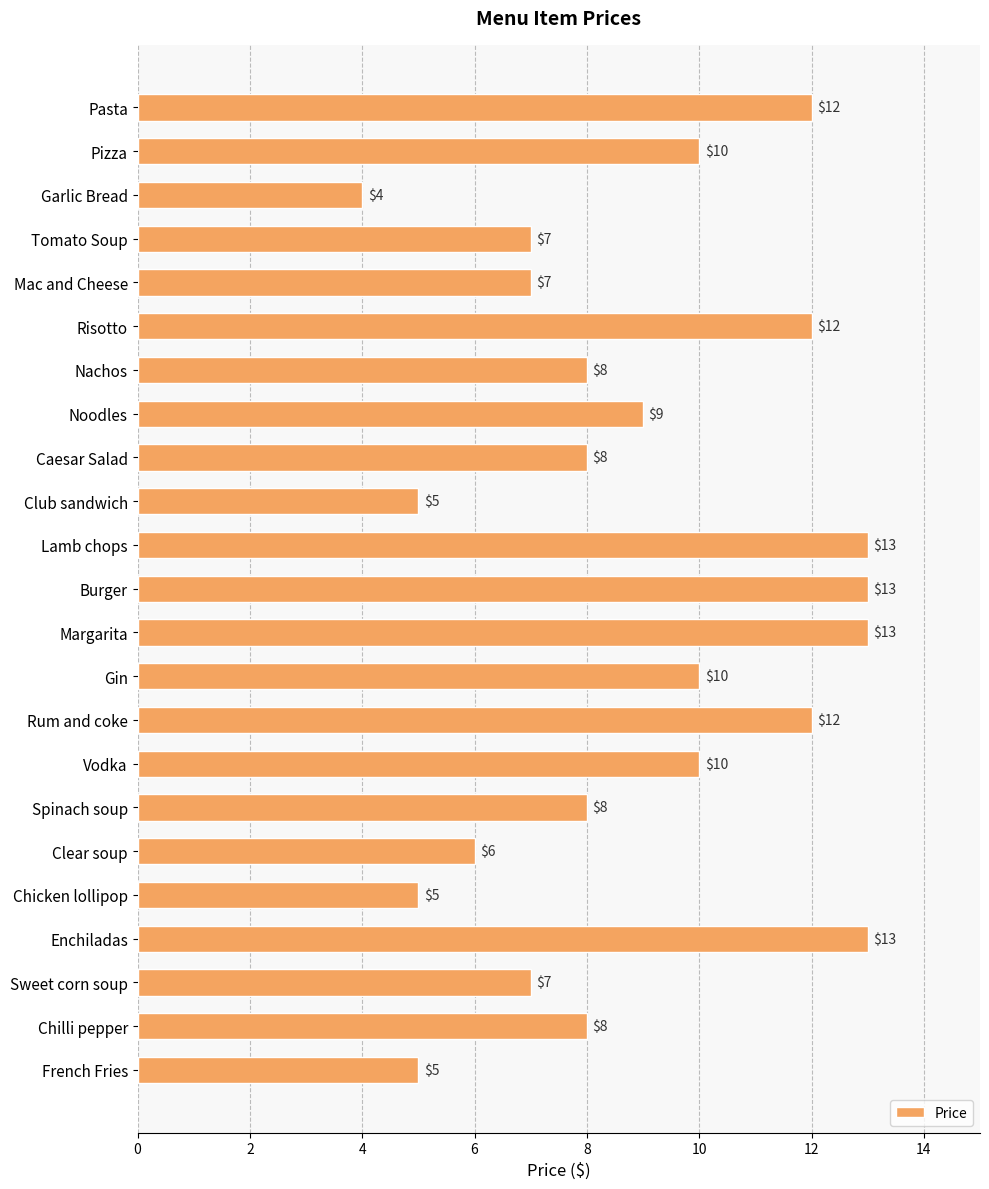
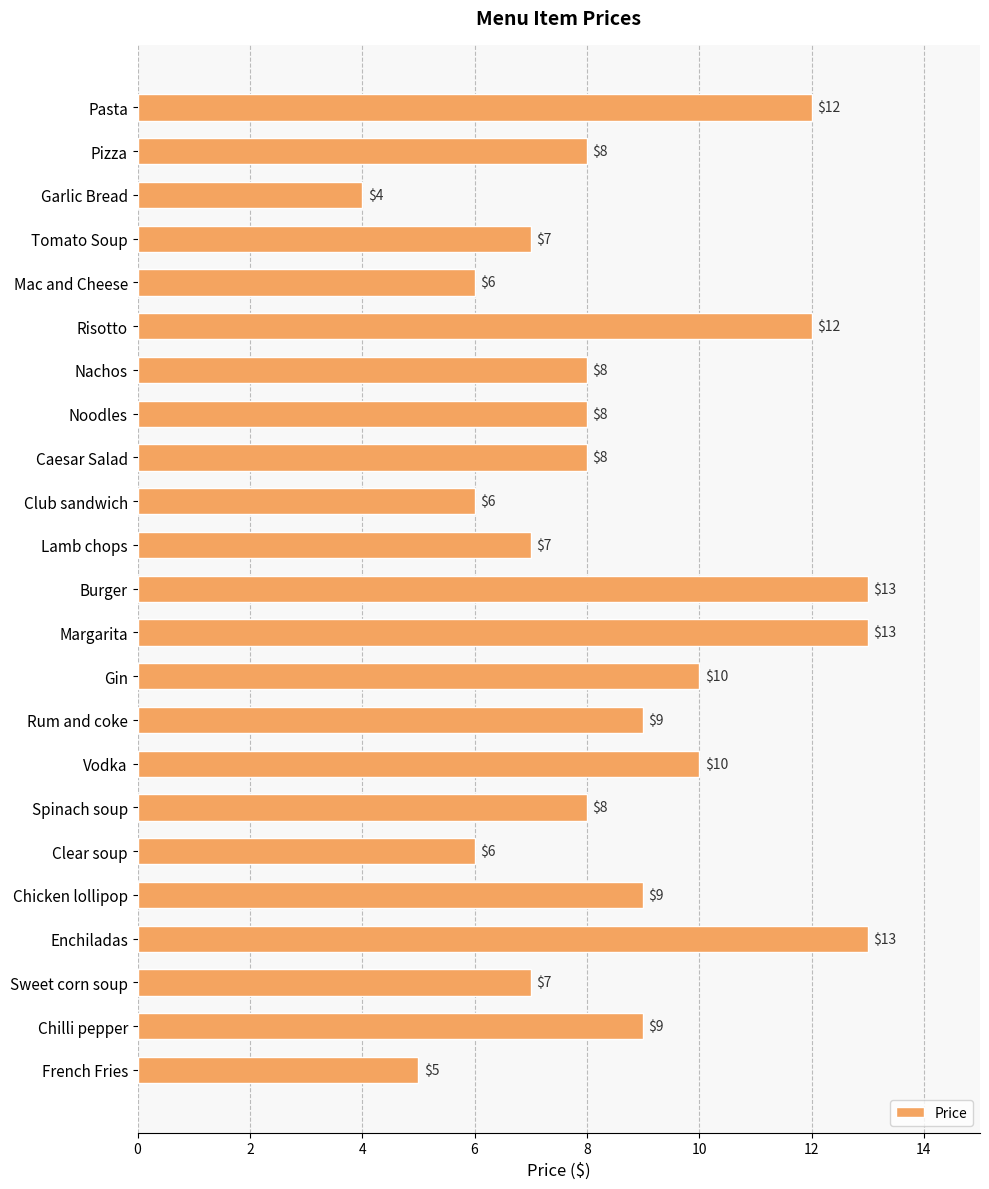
  {
    "Pasta": "$12",
-   "Pizza": "$10",
+   "Pizza": "$8",
    "Garlic Bread": "$4",
    "Tomato Soup": "$7",
-   "Mac and Cheese": "$7",
+   "Mac and Cheese": "$6",
    "Risotto": "$12",
    "Nachos": "$8",
-   "Noodles": "$9",
+   "Noodles": "$8",
    "Caesar Salad": "$8",
-   "Club sandwich": "$5",
-   "Lamb chops": "$13",
+   "Club sandwich": "$6",
+   "Lamb chops": "$7",
    "Burger": "$13",
    "Margarita": "$13",
    "Gin": "$10",
-   "Rum and coke": "$12",
+   "Rum and coke": "$9",
    "Vodka": "$10",
    "Spinach soup": "$8",
    "Clear soup": "$6",
-   "Chicken lollipop": "$5",
+   "Chicken lollipop": "$9",
    "Enchiladas": "$13",
    "Sweet corn soup": "$7",
-   "Chilli pepper": "$8",
+   "Chilli pepper": "$9",
    "French Fries": "$5"
  }
